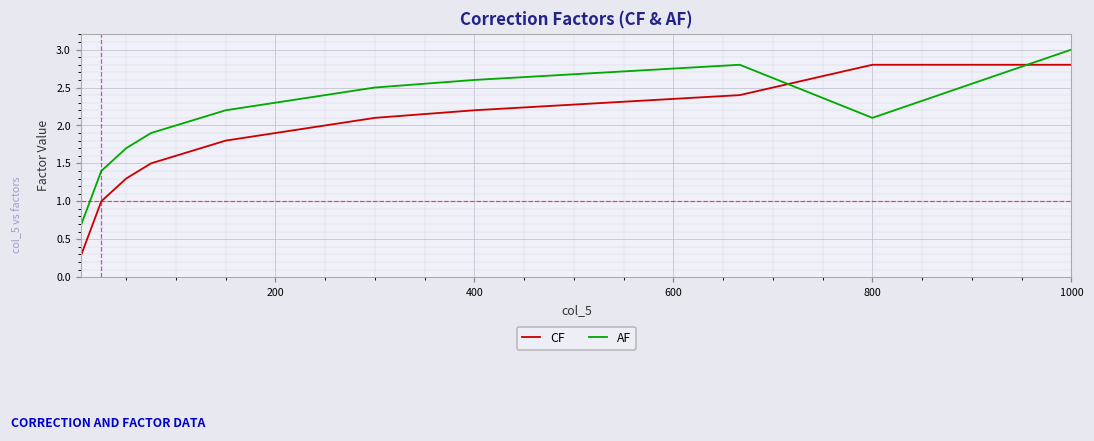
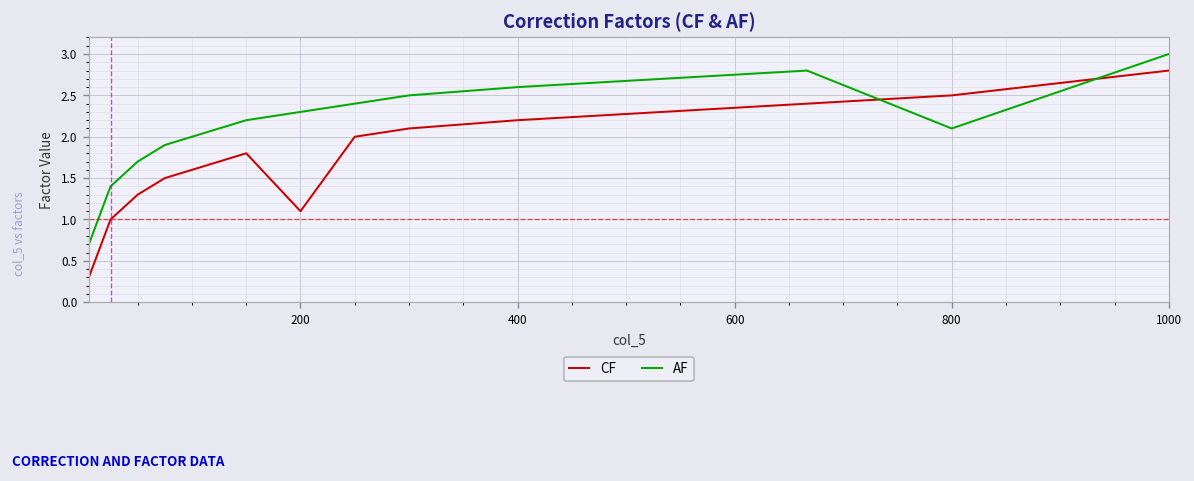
  {
    "CF": {
-     "200": 1.9,
+     "200": 1.1,
      "400": 2.2,
-     "800": 2.8,
+     "800": 2.5,
      "1000": 2.8
    },
    "AF": {
      "200": 2.3,
      "400": 2.6,
      "800": 2.1,
      "1000": 3.0
    }
  }
